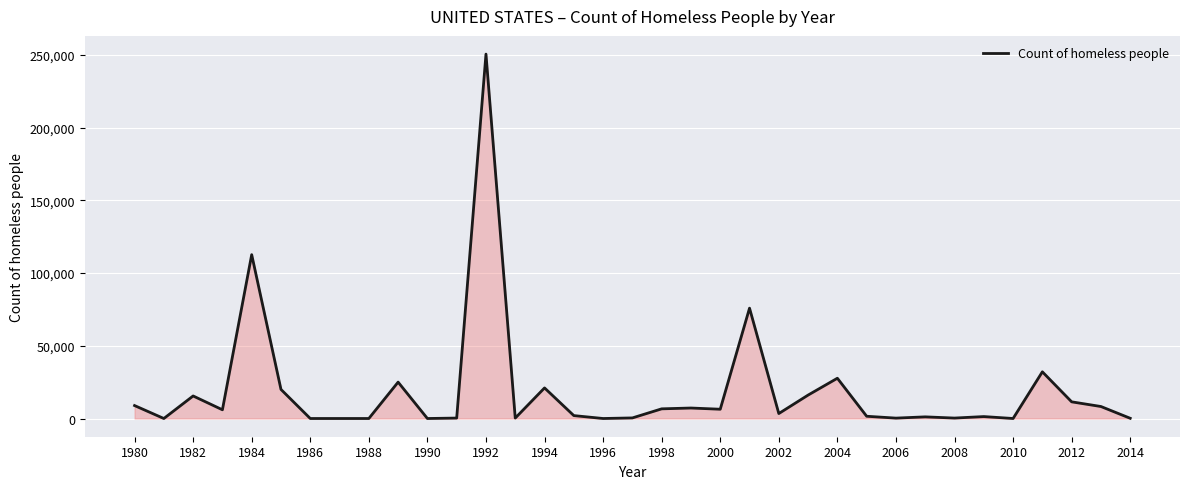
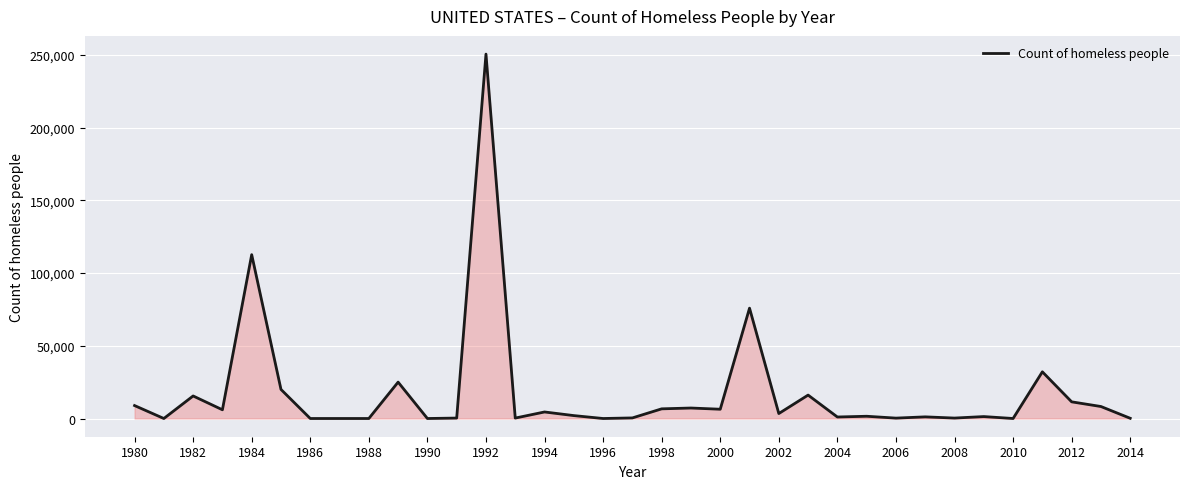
  {
    "1980": "9,000",
    "1982": "16,000",
    "1984": "113,000",
    "1986": "0",
    "1988": "0",
    "1990": "0",
    "1992": "251,000",
-   "1994": "21,000",
+   "1994": "4,000",
    "1996": "0",
    "1998": "7,000",
    "2000": "6,000",
    "2002": "3,000",
-   "2004": "28,000",
+   "2004": "1,000",
    "2006": "0",
    "2008": "0",
    "2010": "0",
    "2012": "11,000",
    "2014": "0"
  }
